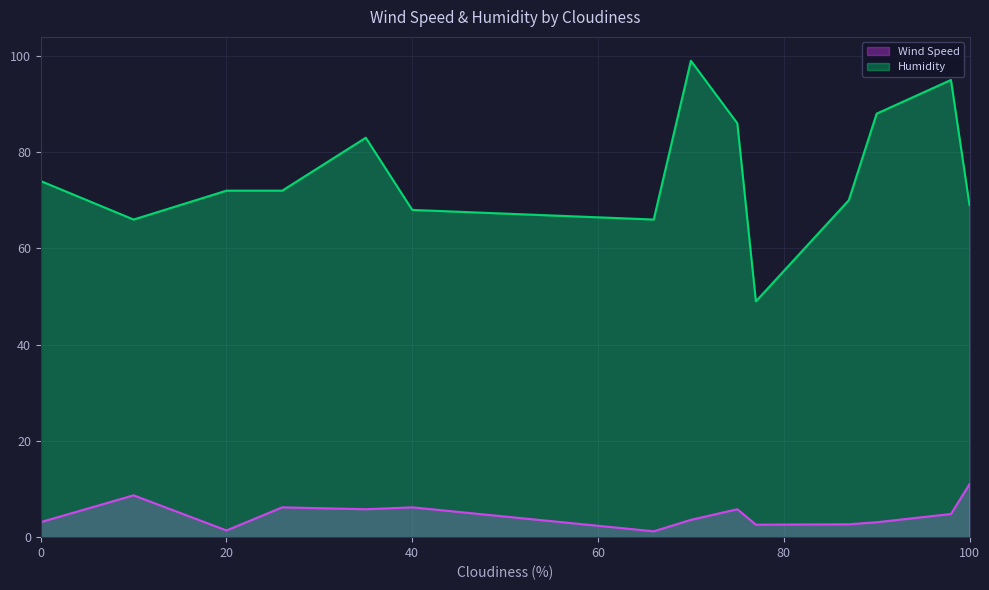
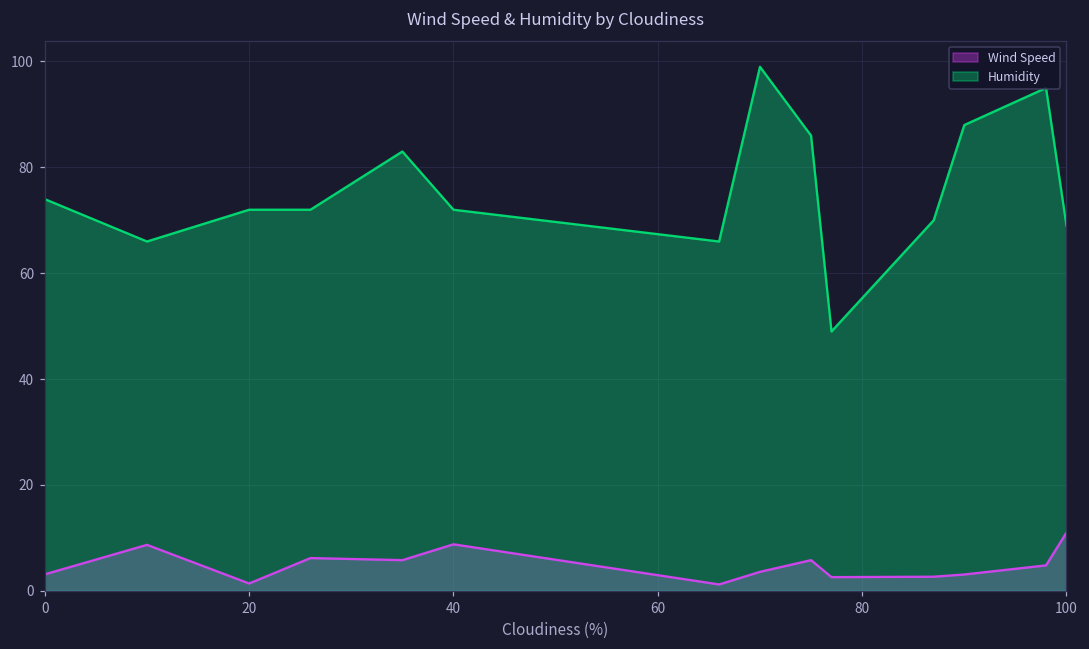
  {
    "Wind Speed": {
      "0": 3,
      "20": 1,
-     "40": 6,
+     "40": 9,
      "100": 11
    },
    "Humidity": {
      "0": 74,
      "20": 72,
-     "40": 68,
+     "40": 72,
      "100": 69
    }
  }
